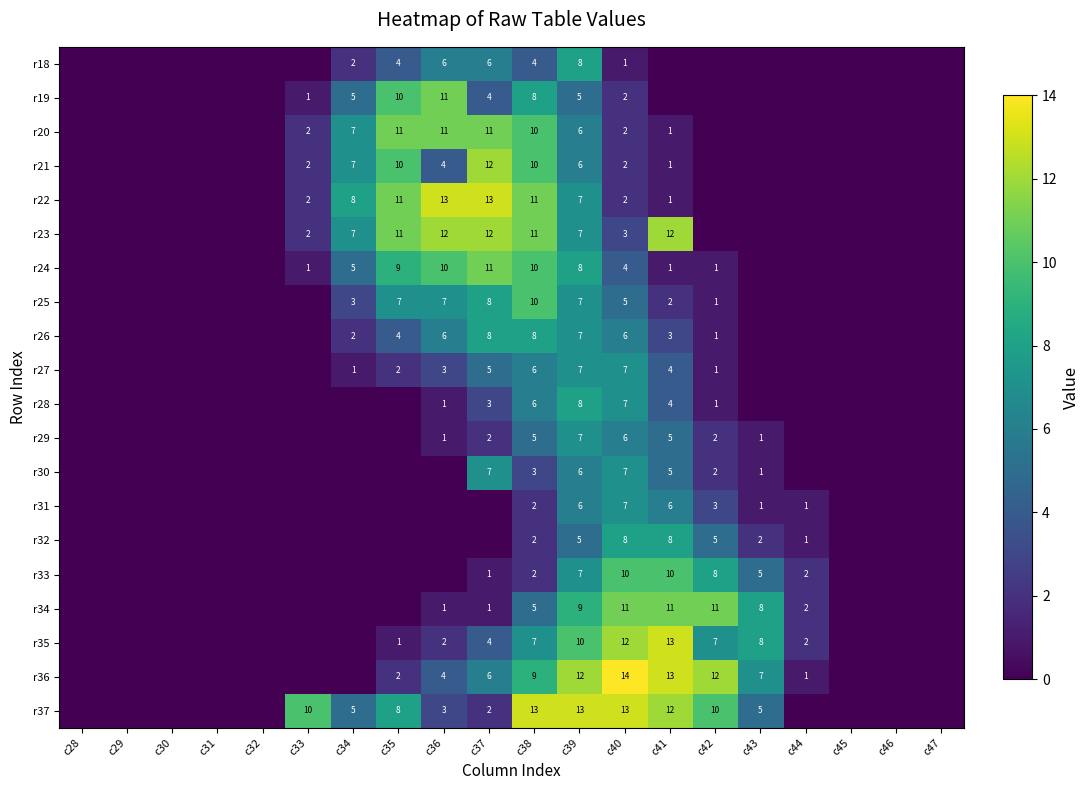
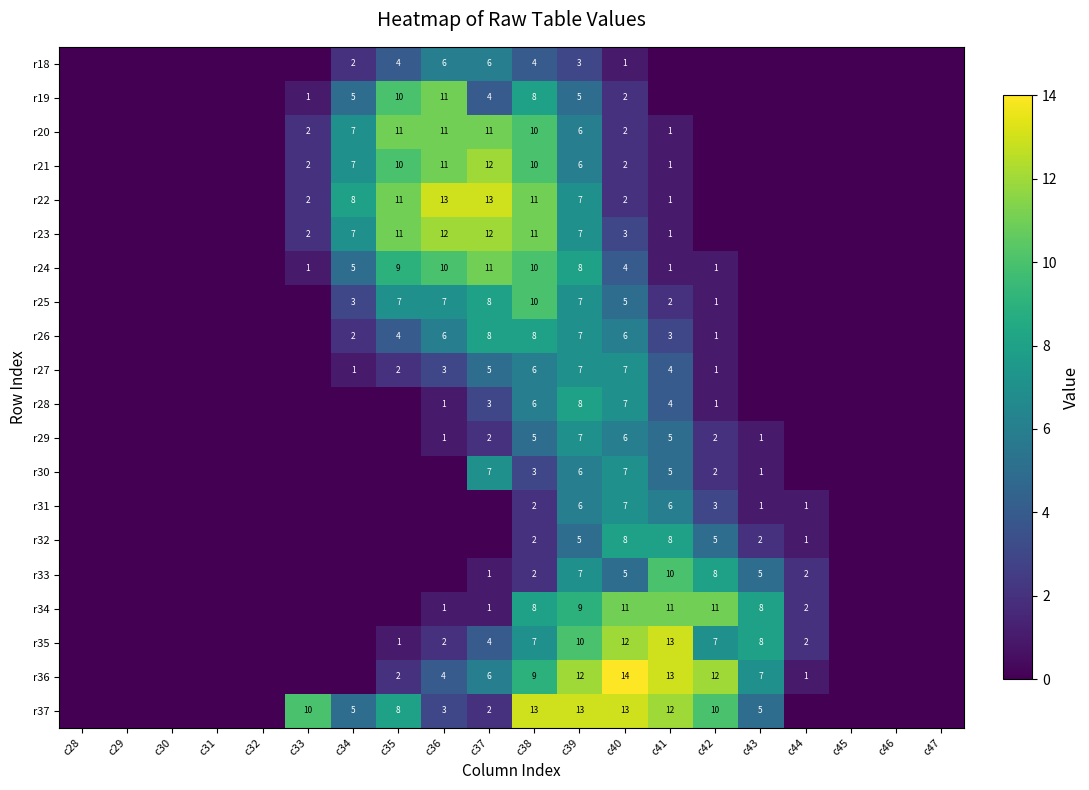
  {
    "r18": {
      "c34": 2,
      "c35": 4,
      "c36": 6,
      "c37": 6,
      "c38": 4,
-     "c39": 8,
+     "c39": 3,
      "c40": 1
    },
    "r19": {
      "c33": 1,
      "c34": 5,
      "c35": 10,
      "c36": 11,
      "c37": 4,
      "c38": 8,
      "c39": 5,
      "c40": 2
    },
    "r20": {
      "c33": 2,
      "c34": 7,
      "c35": 11,
      "c36": 11,
      "c37": 11,
      "c38": 10,
      "c39": 6,
      "c40": 2,
      "c41": 1
    },
    "r21": {
      "c33": 2,
      "c34": 7,
      "c35": 10,
-     "c36": 4,
+     "c36": 11,
      "c37": 12,
      "c38": 10,
      "c39": 6,
      "c40": 2,
      "c41": 1
    },
    "r22": {
      "c33": 2,
      "c34": 8,
      "c35": 11,
      "c36": 13,
      "c37": 13,
      "c38": 11,
      "c39": 7,
      "c40": 2,
      "c41": 1
    },
    "r23": {
      "c33": 2,
      "c34": 7,
      "c35": 11,
      "c36": 12,
      "c37": 12,
      "c38": 11,
      "c39": 7,
      "c40": 3,
-     "c41": 12
+     "c41": 1
    },
    "r24": {
      "c33": 1,
      "c34": 5,
      "c35": 9,
      "c36": 10,
      "c37": 11,
      "c38": 10,
      "c39": 8,
      "c40": 4,
      "c41": 1,
      "c42": 1
    },
    "r25": {
      "c34": 3,
      "c35": 7,
      "c36": 7,
      "c37": 8,
      "c38": 10,
      "c39": 7,
      "c40": 5,
      "c41": 2,
      "c42": 1
    },
    "r26": {
      "c34": 2,
      "c35": 4,
      "c36": 6,
      "c37": 8,
      "c38": 8,
      "c39": 7,
      "c40": 6,
      "c41": 3,
      "c42": 1
    },
    "r27": {
      "c34": 1,
      "c35": 2,
      "c36": 3,
      "c37": 5,
      "c38": 6,
      "c39": 7,
      "c40": 7,
      "c41": 4,
      "c42": 1
    },
    "r28": {
      "c36": 1,
      "c37": 3,
      "c38": 6,
      "c39": 8,
      "c40": 7,
      "c41": 4,
      "c42": 1
    },
    "r29": {
      "c36": 1,
      "c37": 2,
      "c38": 5,
      "c39": 7,
      "c40": 6,
      "c41": 5,
      "c42": 2,
      "c43": 1
    },
    "r30": {
      "c37": 7,
      "c38": 3,
      "c39": 6,
      "c40": 7,
      "c41": 5,
      "c42": 2,
      "c43": 1
    },
    "r31": {
      "c38": 2,
      "c39": 6,
      "c40": 7,
      "c41": 6,
      "c42": 3,
      "c43": 1,
      "c44": 1
    },
    "r32": {
      "c38": 2,
      "c39": 5,
      "c40": 8,
      "c41": 8,
      "c42": 5,
      "c43": 2,
      "c44": 1
    },
    "r33": {
      "c37": 1,
      "c38": 2,
      "c39": 7,
-     "c40": 10,
+     "c40": 5,
      "c41": 10,
      "c42": 8,
      "c43": 5,
      "c44": 2
    },
    "r34": {
      "c36": 1,
      "c37": 1,
-     "c38": 5,
+     "c38": 8,
      "c39": 9,
      "c40": 11,
      "c41": 11,
      "c42": 11,
      "c43": 8,
      "c44": 2
    },
    "r35": {
      "c35": 1,
      "c36": 2,
      "c37": 4,
      "c38": 7,
      "c39": 10,
      "c40": 12,
      "c41": 13,
      "c42": 7,
      "c43": 8,
      "c44": 2
    },
    "r36": {
      "c35": 2,
      "c36": 4,
      "c37": 6,
      "c38": 9,
      "c39": 12,
      "c40": 14,
      "c41": 13,
      "c42": 12,
      "c43": 7,
      "c44": 1
    },
    "r37": {
      "c33": 10,
      "c34": 5,
      "c35": 8,
      "c36": 3,
      "c37": 2,
      "c38": 13,
      "c39": 13,
      "c40": 13,
      "c41": 12,
      "c42": 10,
      "c43": 5
    }
  }
